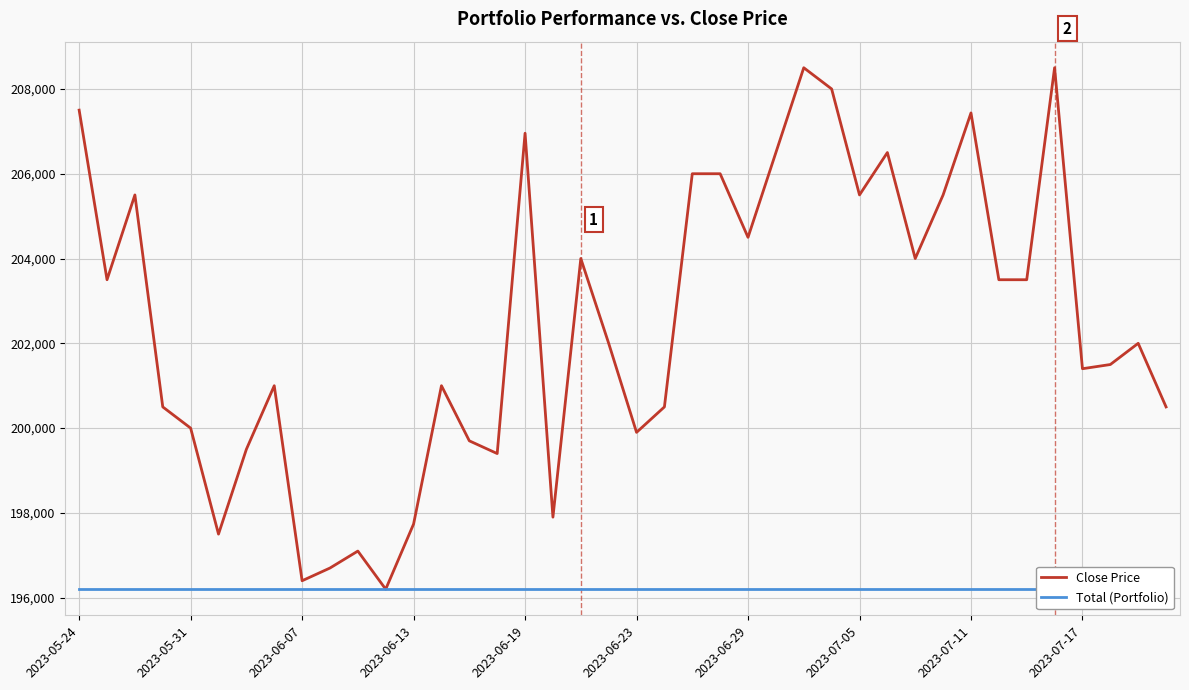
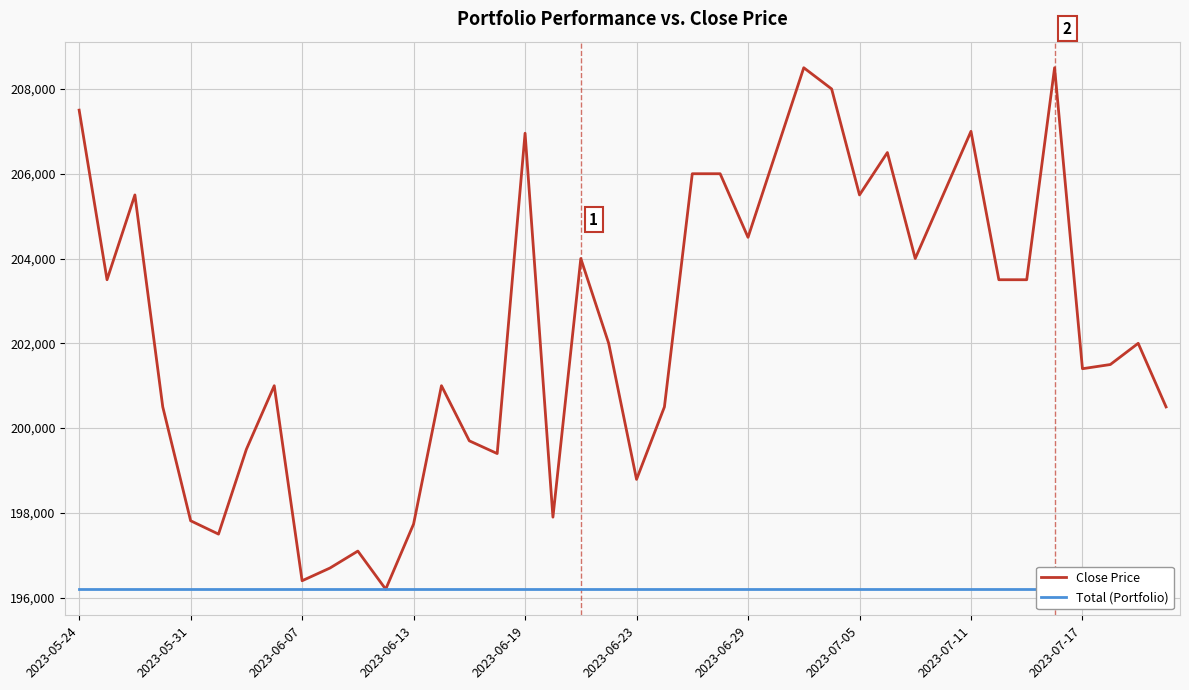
  {
    "Close Price": {
      "2023-05-24": "207,500",
-     "2023-05-31": "200,000",
+     "2023-05-31": "197,800",
      "2023-06-07": "196,400",
      "2023-06-13": "197,700",
      "2023-06-19": "207,000",
-     "2023-06-23": "199,900",
+     "2023-06-23": "198,800",
      "2023-06-29": "204,500",
      "2023-07-05": "205,500",
-     "2023-07-11": "207,400",
+     "2023-07-11": "207,000",
      "2023-07-17": "201,400"
    },
    "Total (Portfolio)": {
      "2023-05-24": "196,200",
      "2023-05-31": "196,200",
      "2023-06-07": "196,200",
      "2023-06-13": "196,200",
      "2023-06-19": "196,200",
      "2023-06-23": "196,200",
      "2023-06-29": "196,200",
      "2023-07-05": "196,200",
      "2023-07-11": "196,200"
    }
  }
